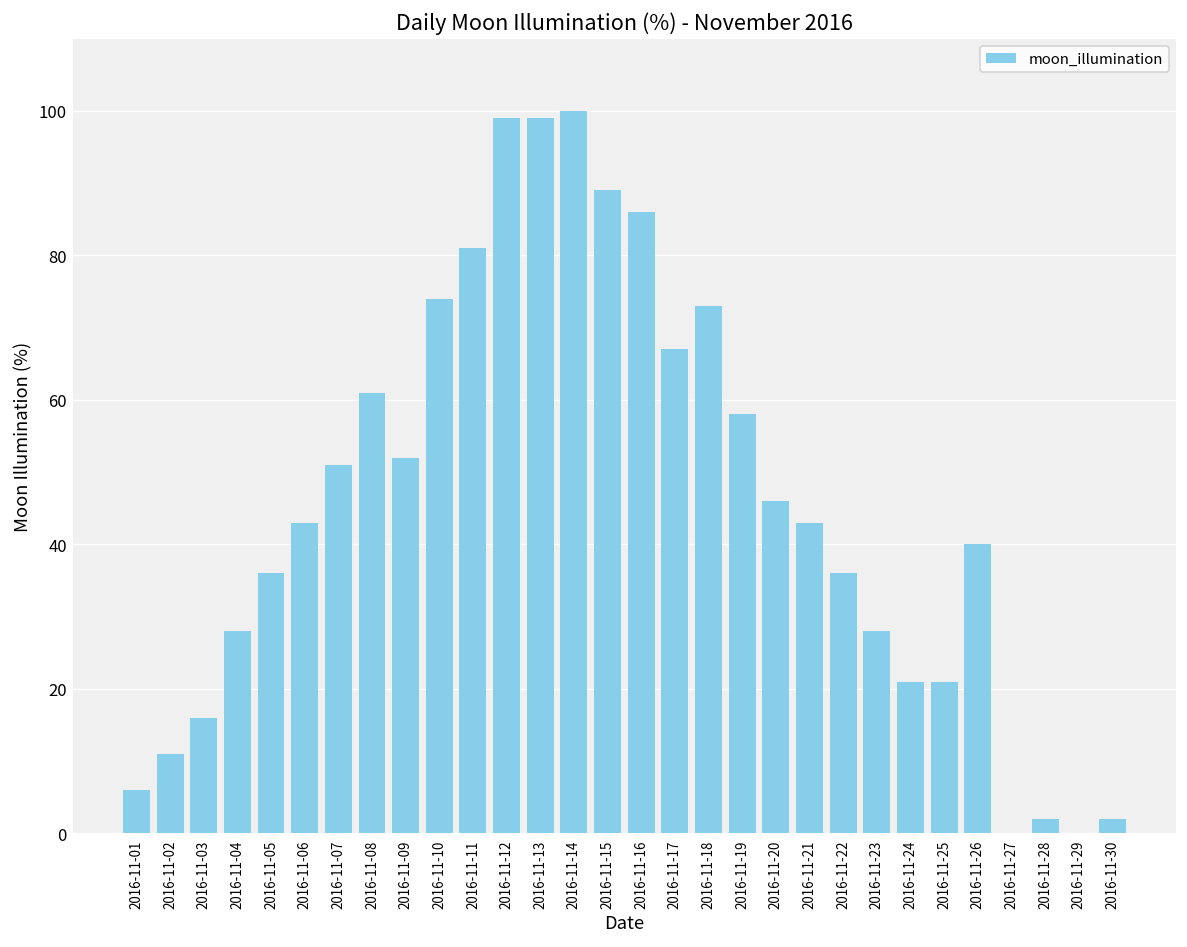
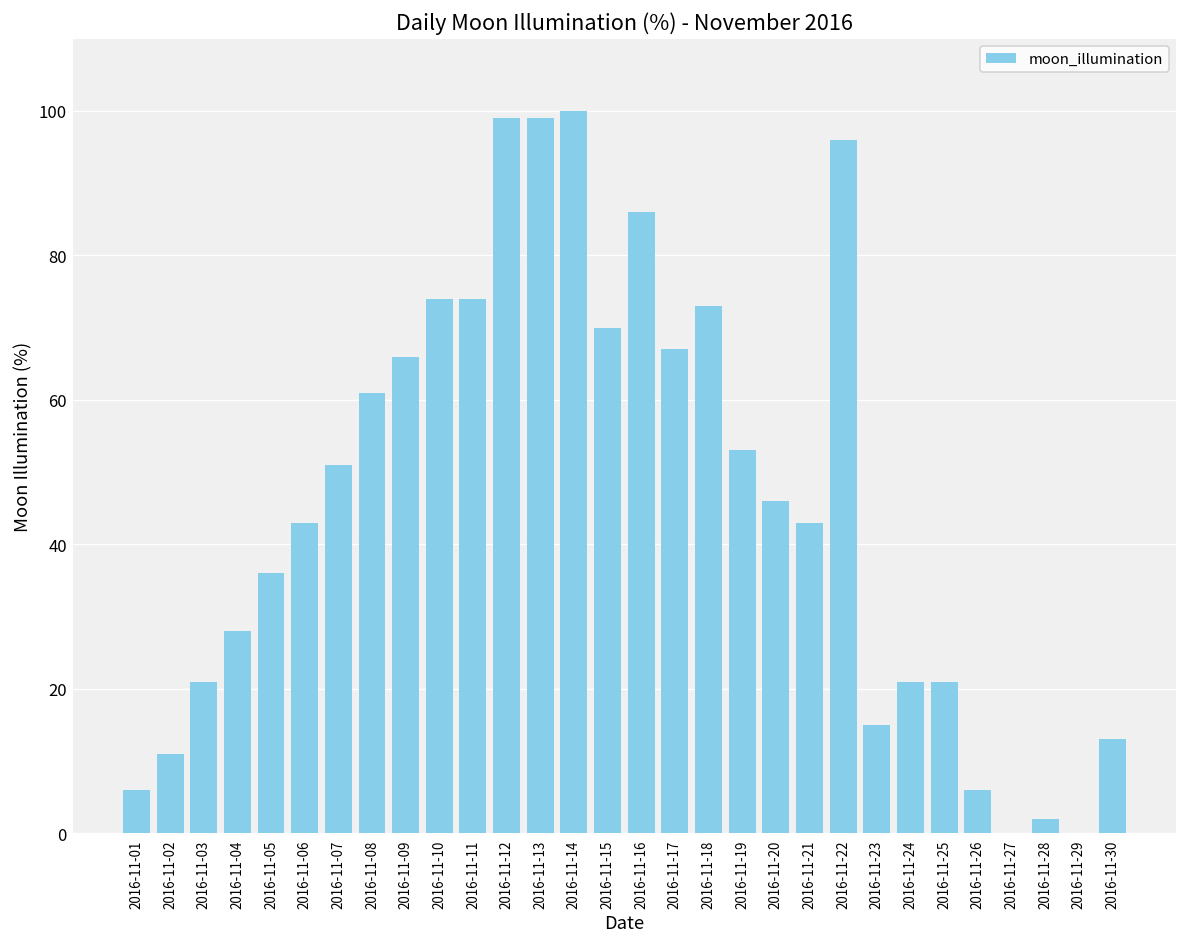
  {
    "2016-11-01": 6,
    "2016-11-02": 11,
-   "2016-11-03": 16,
+   "2016-11-03": 21,
    "2016-11-04": 28,
    "2016-11-05": 36,
    "2016-11-06": 43,
    "2016-11-07": 51,
    "2016-11-08": 61,
-   "2016-11-09": 52,
+   "2016-11-09": 66,
    "2016-11-10": 74,
-   "2016-11-11": 81,
+   "2016-11-11": 74,
    "2016-11-12": 99,
    "2016-11-13": 99,
    "2016-11-14": 100,
-   "2016-11-15": 89,
+   "2016-11-15": 70,
    "2016-11-16": 86,
    "2016-11-17": 67,
    "2016-11-18": 73,
-   "2016-11-19": 58,
+   "2016-11-19": 53,
    "2016-11-20": 46,
    "2016-11-21": 43,
-   "2016-11-22": 36,
-   "2016-11-23": 28,
+   "2016-11-22": 96,
+   "2016-11-23": 15,
    "2016-11-24": 21,
    "2016-11-25": 21,
-   "2016-11-26": 40,
+   "2016-11-26": 6,
    "2016-11-27": 0,
    "2016-11-28": 2,
    "2016-11-29": 0,
-   "2016-11-30": 2
+   "2016-11-30": 13
  }
